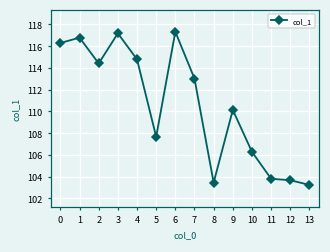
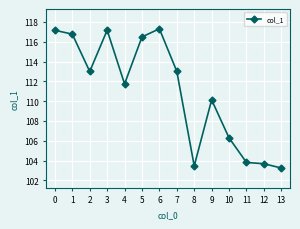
  {
-   "0": 116,
+   "0": 117,
    "1": 117,
-   "2": 114,
+   "2": 113,
    "3": 117,
-   "4": 115,
-   "5": 108,
+   "4": 112,
+   "5": 116,
    "6": 117,
    "7": 113,
    "8": 103,
    "9": 110,
    "10": 106,
    "11": 104,
    "12": 104,
    "13": 103
  }
